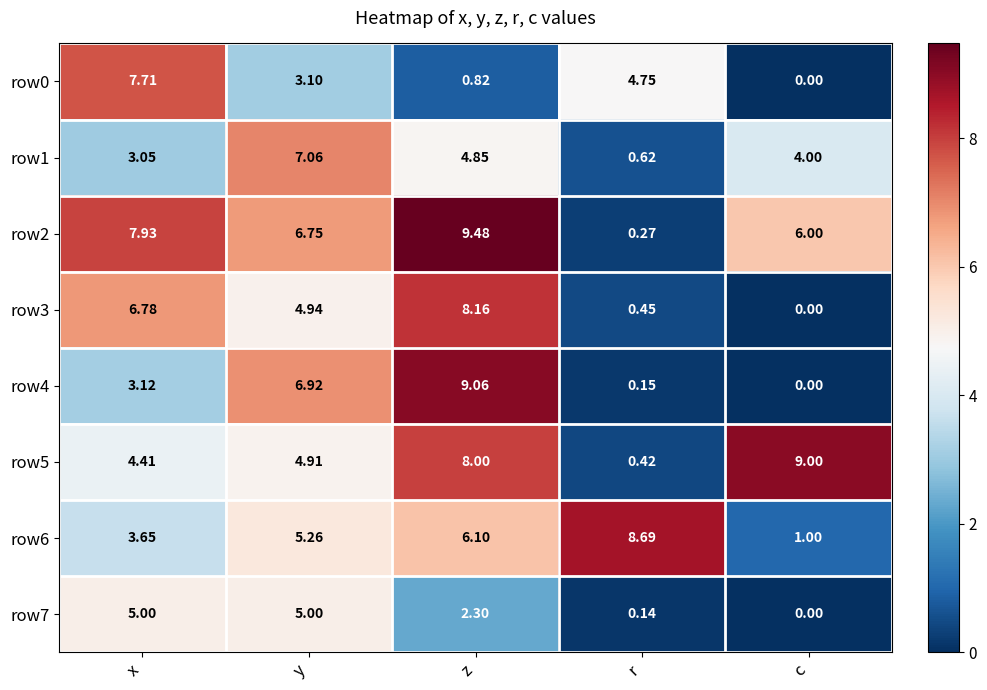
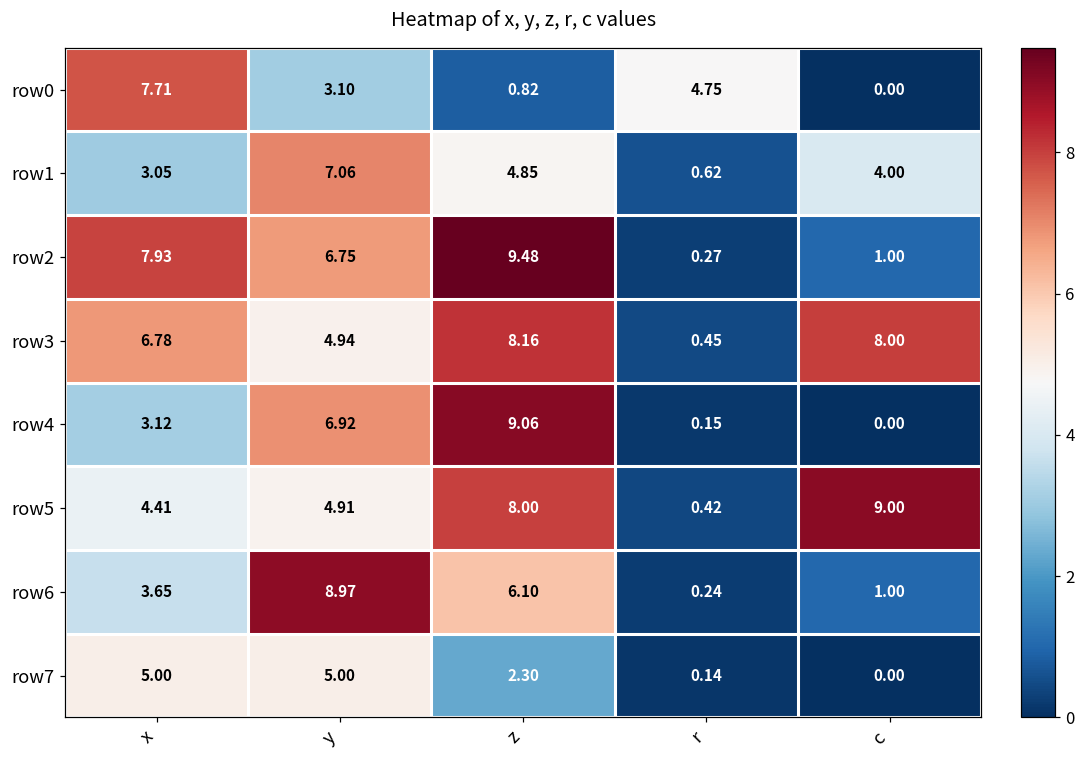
  {
    "row0": {
      "x": 7.71,
      "y": 3.10,
      "z": 0.82,
      "r": 4.75,
      "c": 0.00
    },
    "row1": {
      "x": 3.05,
      "y": 7.06,
      "z": 4.85,
      "r": 0.62,
      "c": 4.00
    },
    "row2": {
      "x": 7.93,
      "y": 6.75,
      "z": 9.48,
      "r": 0.27,
-     "c": 6.00
+     "c": 1.00
    },
    "row3": {
      "x": 6.78,
      "y": 4.94,
      "z": 8.16,
      "r": 0.45,
-     "c": 0.00
+     "c": 8.00
    },
    "row4": {
      "x": 3.12,
      "y": 6.92,
      "z": 9.06,
      "r": 0.15,
      "c": 0.00
    },
    "row5": {
      "x": 4.41,
      "y": 4.91,
      "z": 8.00,
      "r": 0.42,
      "c": 9.00
    },
    "row6": {
      "x": 3.65,
-     "y": 5.26,
+     "y": 8.97,
      "z": 6.10,
-     "r": 8.69,
+     "r": 0.24,
      "c": 1.00
    },
    "row7": {
      "x": 5.00,
      "y": 5.00,
      "z": 2.30,
      "r": 0.14,
      "c": 0.00
    }
  }
